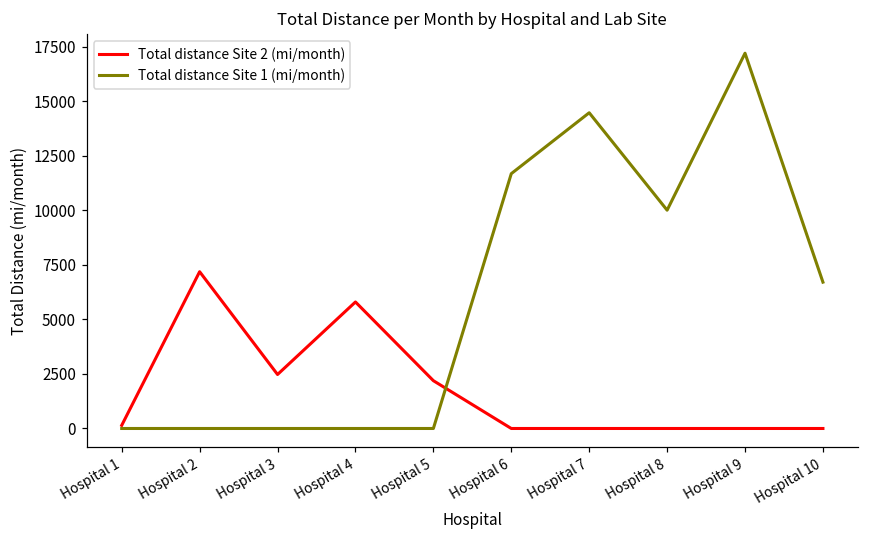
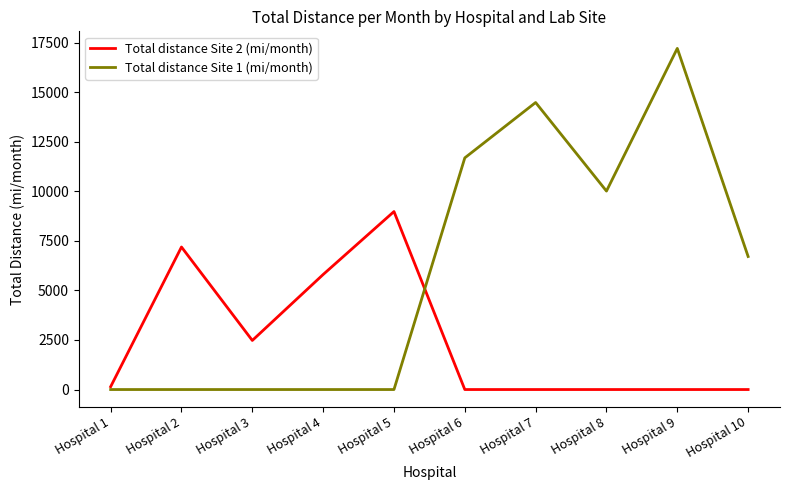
  {
    "Total distance Site 2 (mi/month)": {
      "Hospital 1": 100,
      "Hospital 2": 7200,
      "Hospital 3": 2500,
      "Hospital 4": 5800,
-     "Hospital 5": 2200,
+     "Hospital 5": 9000,
      "Hospital 6": 0,
      "Hospital 7": 0,
      "Hospital 8": 0,
      "Hospital 9": 0,
      "Hospital 10": 0
    },
    "Total distance Site 1 (mi/month)": {
      "Hospital 1": 0,
      "Hospital 2": 0,
      "Hospital 3": 0,
      "Hospital 4": 0,
      "Hospital 5": 0,
      "Hospital 6": 11700,
      "Hospital 7": 14500,
      "Hospital 8": 10000,
      "Hospital 9": 17200,
      "Hospital 10": 6700
    }
  }
